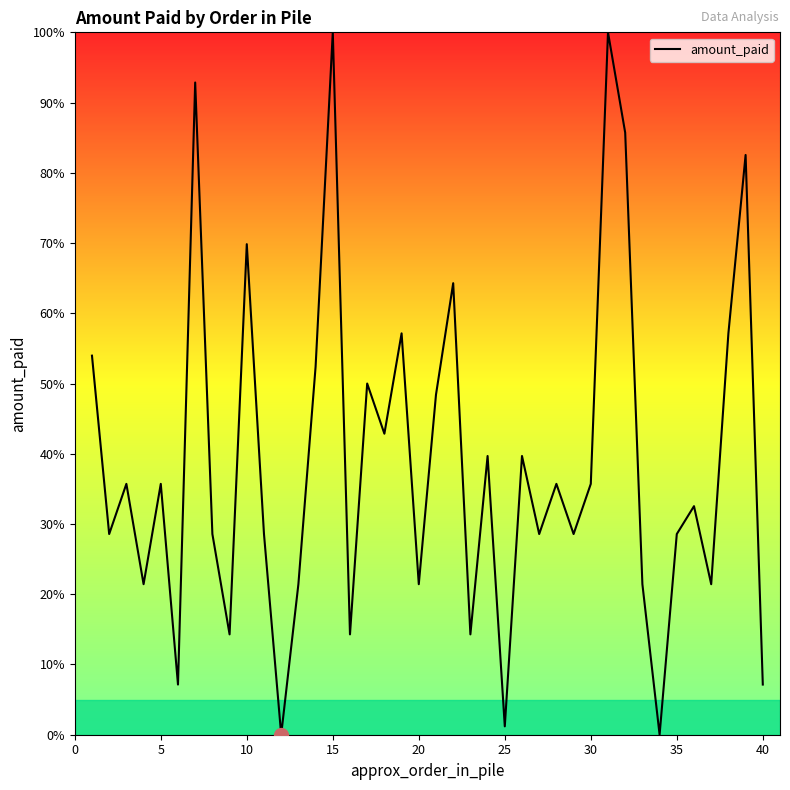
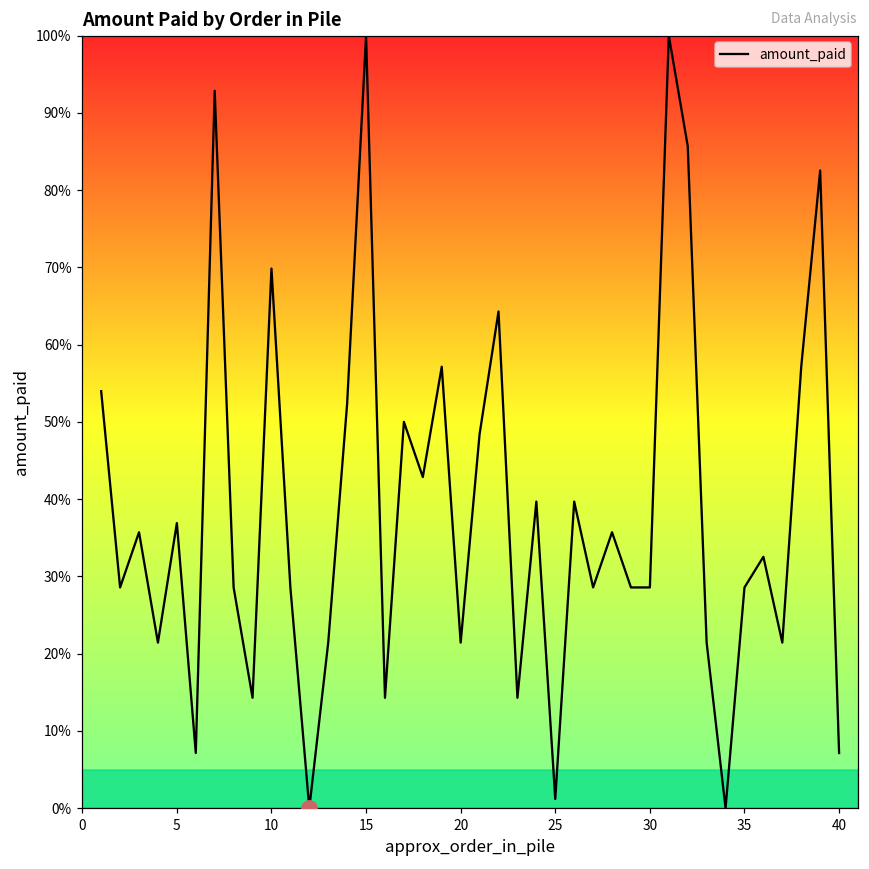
  {
    "amount_paid": {
-     "5": "36%",
+     "5": "37%",
      "10": "70%",
      "15": "100%",
      "20": "21%",
-     "30": "36%",
+     "30": "29%",
      "35": "29%",
      "40": "7%"
    }
  }
